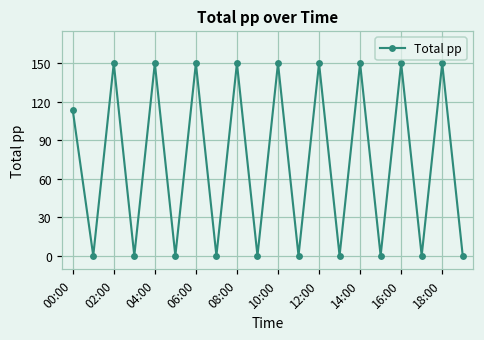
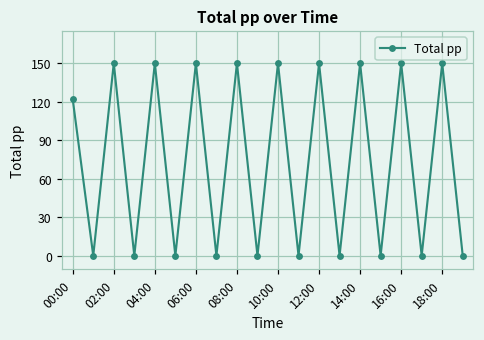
  {
-   "00:00": 114,
+   "00:00": 122,
    "02:00": 150,
    "04:00": 150,
    "06:00": 150,
    "08:00": 150,
    "10:00": 150,
    "12:00": 150,
    "14:00": 150,
    "16:00": 150,
    "18:00": 150
  }
